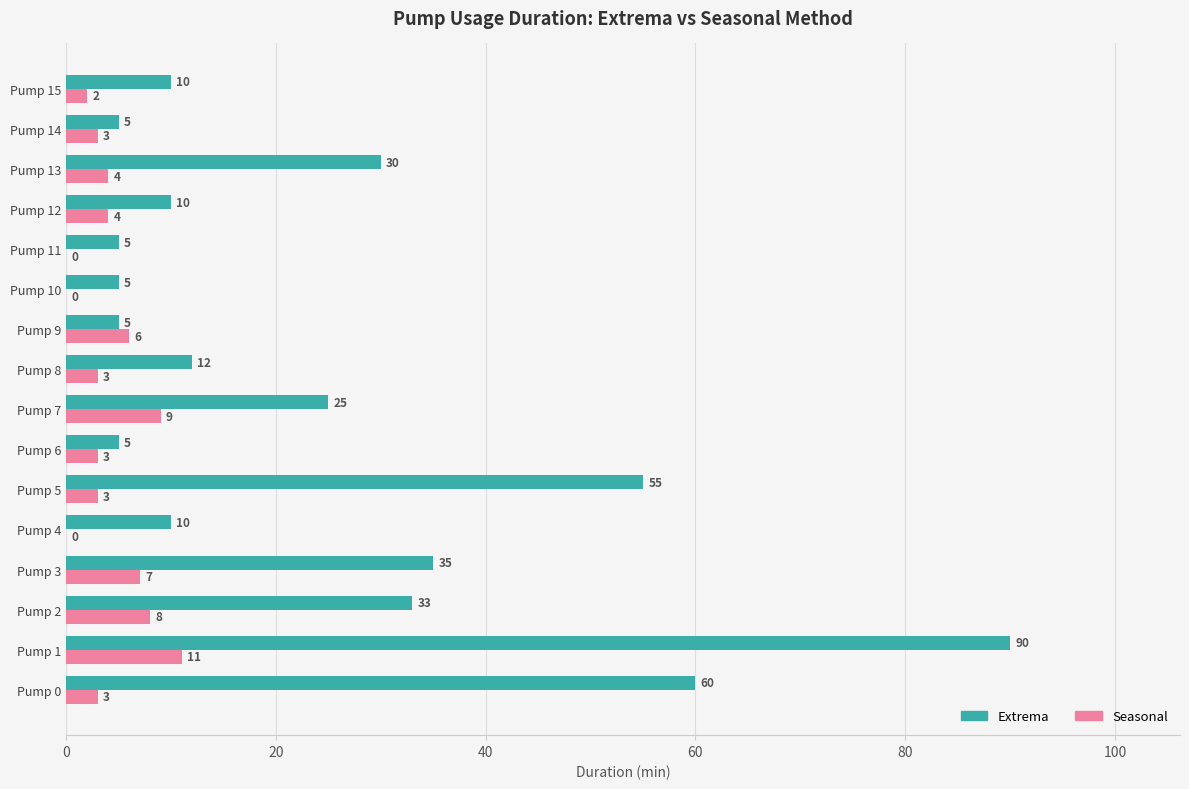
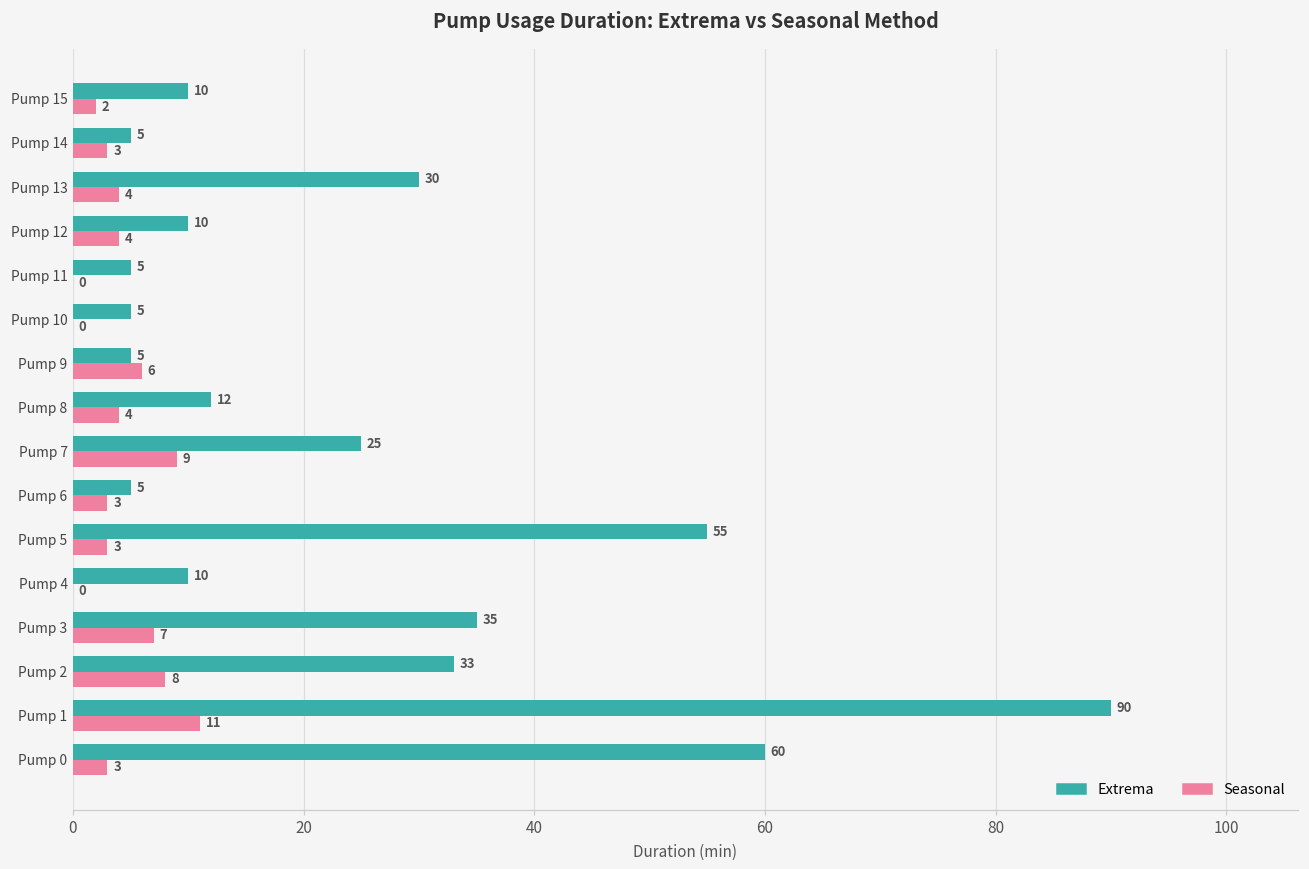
  {
    "Extrema": {
      "Pump 15": 10,
      "Pump 14": 5,
      "Pump 13": 30,
      "Pump 12": 10,
      "Pump 11": 5,
      "Pump 10": 5,
      "Pump 9": 5,
      "Pump 8": 12,
      "Pump 7": 25,
      "Pump 6": 5,
      "Pump 5": 55,
      "Pump 4": 10,
      "Pump 3": 35,
      "Pump 2": 33,
      "Pump 1": 90,
      "Pump 0": 60
    },
    "Seasonal": {
      "Pump 15": 2,
      "Pump 14": 3,
      "Pump 13": 4,
      "Pump 12": 4,
      "Pump 11": 0,
      "Pump 10": 0,
      "Pump 9": 6,
-     "Pump 8": 3,
+     "Pump 8": 4,
      "Pump 7": 9,
      "Pump 6": 3,
      "Pump 5": 3,
      "Pump 4": 0,
      "Pump 3": 7,
      "Pump 2": 8,
      "Pump 1": 11,
      "Pump 0": 3
    }
  }
